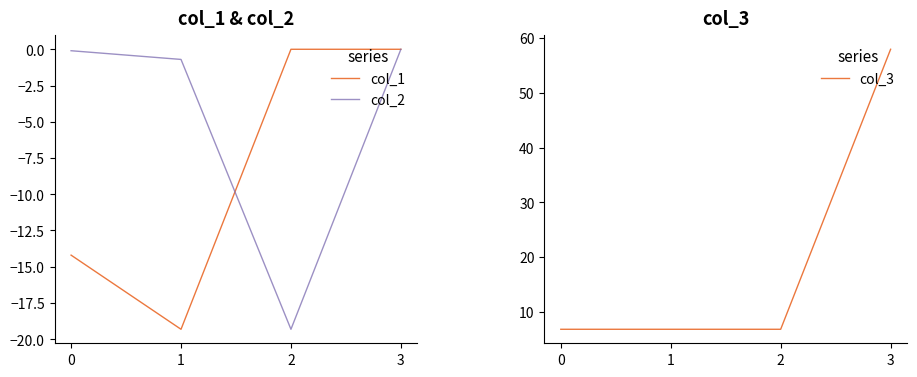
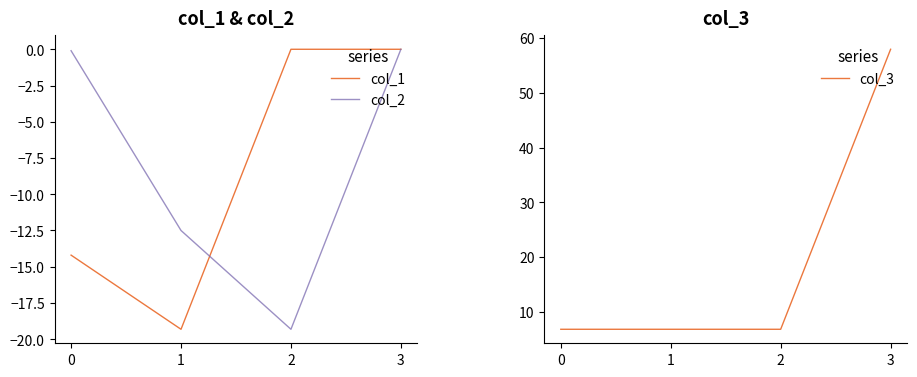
  {
    "col_1 & col_2": {
      "col_1": {
        "0": -14.2,
        "1": -19.3,
        "2": 0.0
      },
      "col_2": {
        "0": -0.1,
-       "1": -0.7,
+       "1": -12.5,
        "2": -19.3
      }
    },
    "col_3": {
      "0": 7,
      "1": 7,
      "2": 7,
      "3": 58
    }
  }
